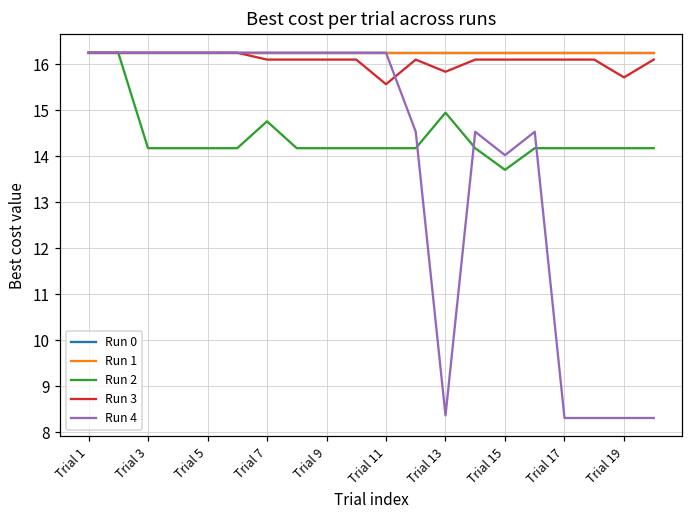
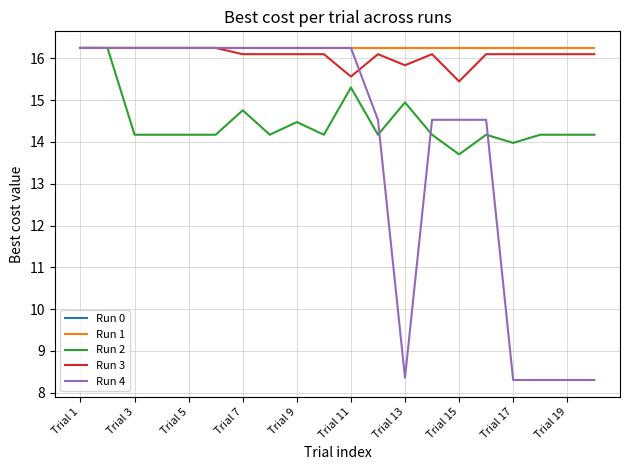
  {
    "Run 1": {
      "Trial 13": 16.2,
      "Trial 15": 16.2,
      "Trial 17": 16.2,
      "Trial 19": 16.2
    },
    "Run 2": {
      "Trial 3": 14.2,
      "Trial 5": 14.2,
      "Trial 7": 14.8,
-     "Trial 9": 14.2,
-     "Trial 11": 14.2,
+     "Trial 9": 14.5,
+     "Trial 11": 15.3,
      "Trial 13": 14.9,
      "Trial 15": 13.7,
-     "Trial 17": 14.2,
+     "Trial 17": 14.0,
      "Trial 19": 14.2
    },
    "Run 3": {
      "Trial 7": 16.1,
      "Trial 9": 16.1,
      "Trial 11": 15.6,
      "Trial 13": 15.8,
-     "Trial 15": 16.1,
+     "Trial 15": 15.4,
      "Trial 17": 16.1,
-     "Trial 19": 15.7
+     "Trial 19": 16.1
    },
    "Run 4": {
      "Trial 13": 8.4,
-     "Trial 15": 14.0,
+     "Trial 15": 14.5,
      "Trial 17": 8.3,
      "Trial 19": 8.3
    }
  }
